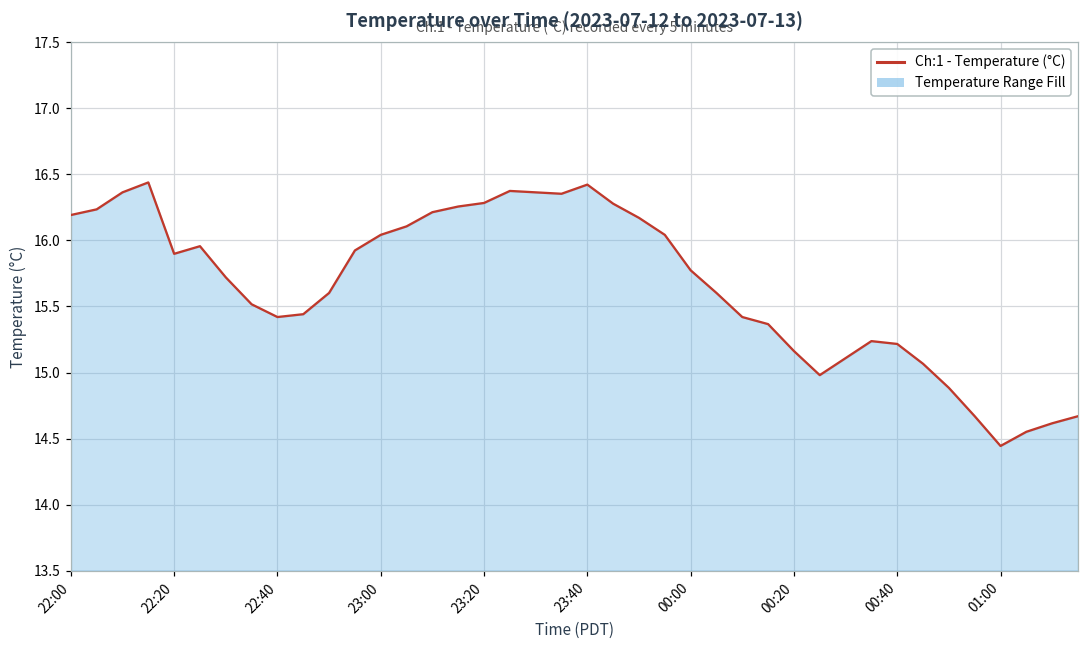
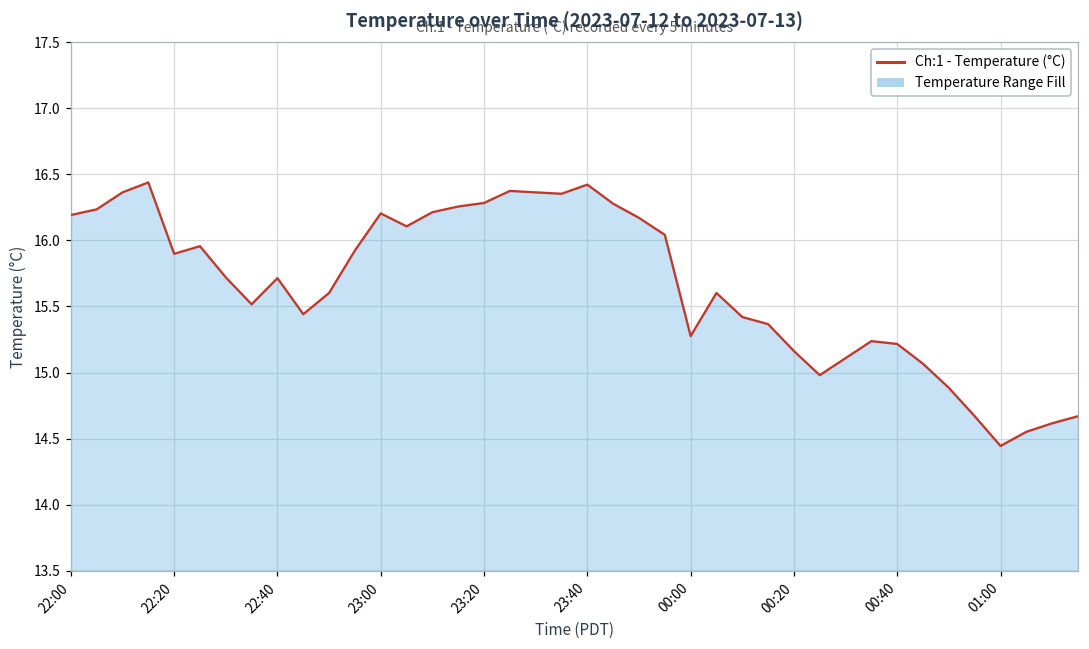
  {
    "22:00": 16.19,
    "22:20": 15.90,
-   "22:40": 15.42,
-   "23:00": 16.04,
+   "22:40": 15.71,
+   "23:00": 16.20,
    "23:20": 16.28,
    "23:40": 16.42,
-   "00:00": 15.77,
+   "00:00": 15.28,
    "00:20": 15.16,
    "00:40": 15.22,
    "01:00": 14.44
  }
